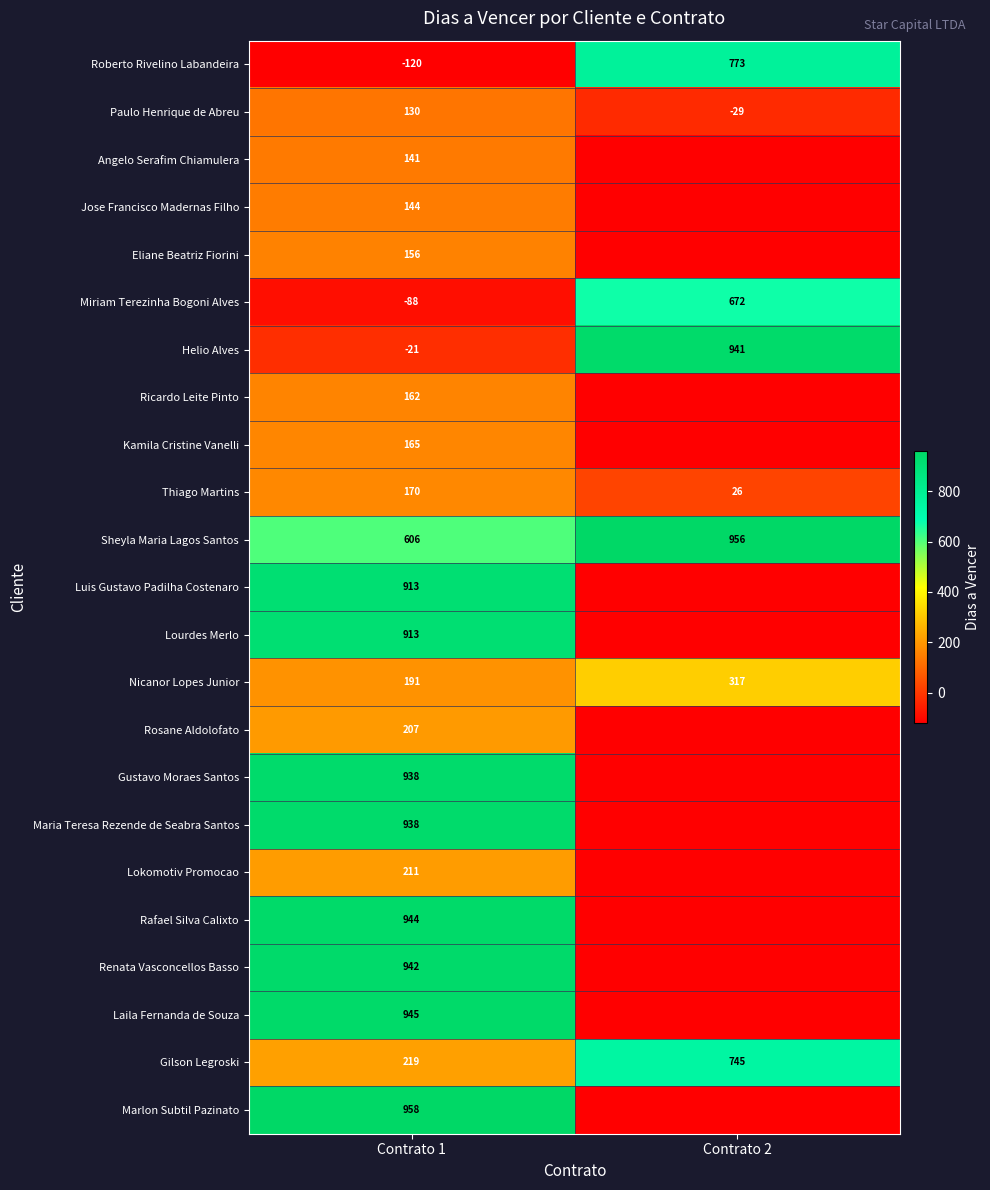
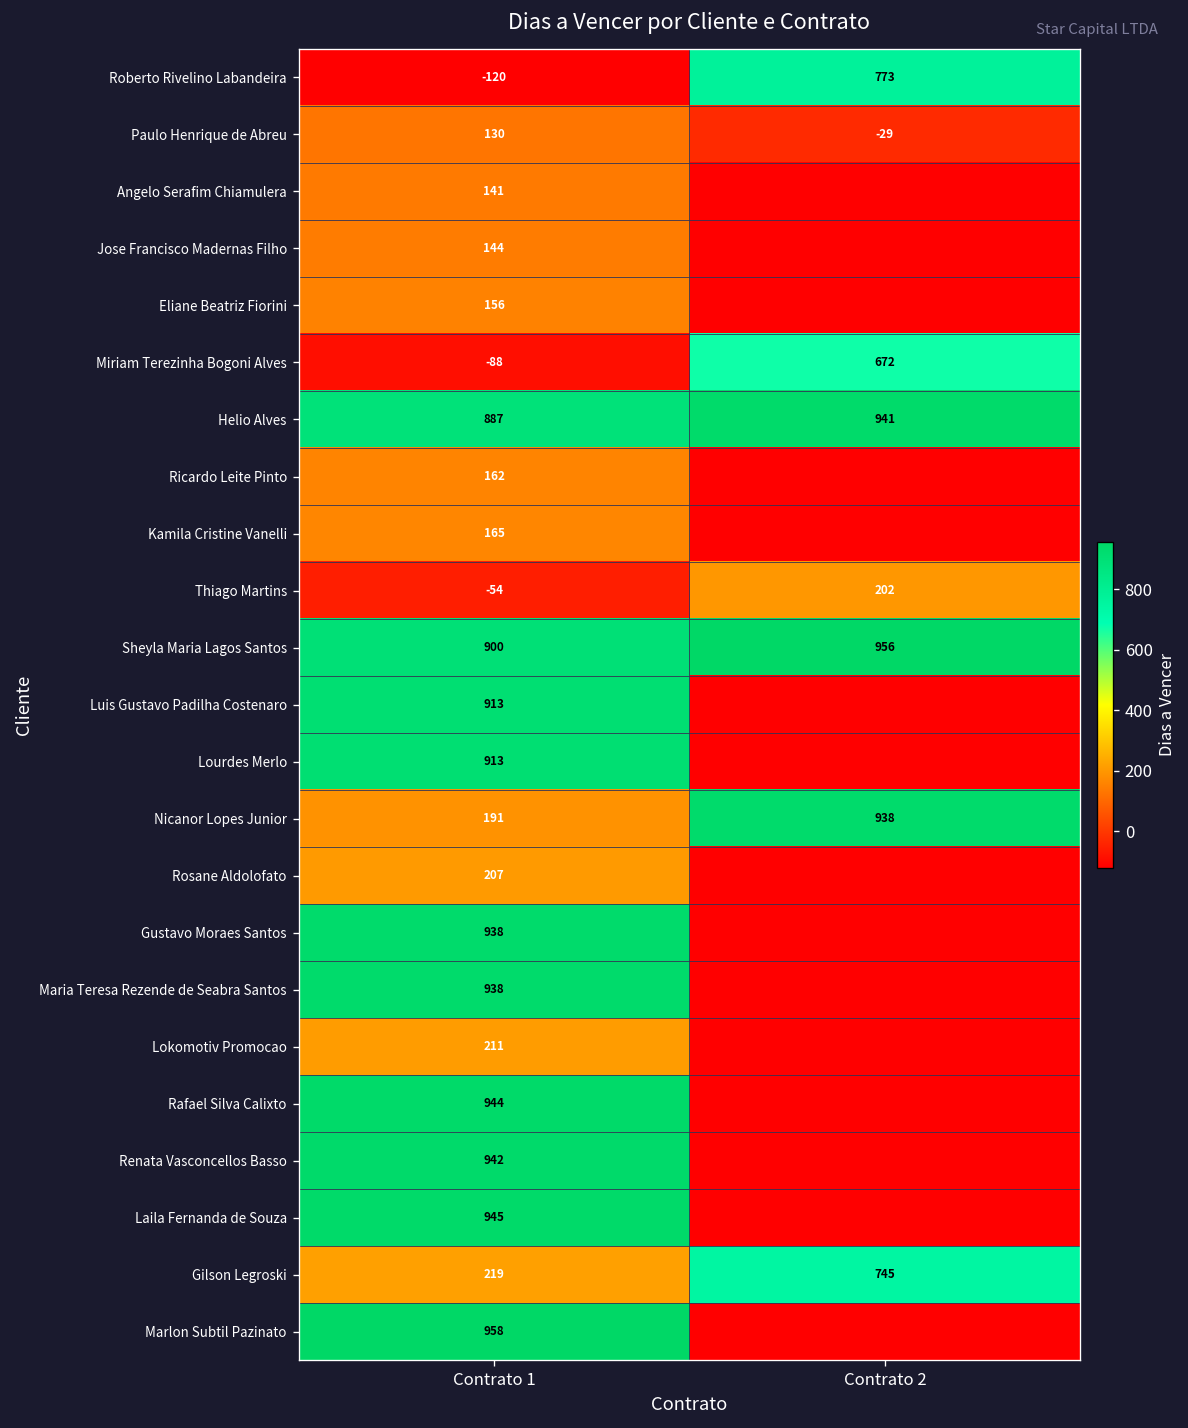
  {
    "Roberto Rivelino Labandeira": {
      "Contrato 1": -120,
      "Contrato 2": 773
    },
    "Paulo Henrique de Abreu": {
      "Contrato 1": 130,
      "Contrato 2": -29
    },
    "Angelo Serafim Chiamulera": {
      "Contrato 1": 141
    },
    "Jose Francisco Madernas Filho": {
      "Contrato 1": 144
    },
    "Eliane Beatriz Fiorini": {
      "Contrato 1": 156
    },
    "Miriam Terezinha Bogoni Alves": {
      "Contrato 1": -88,
      "Contrato 2": 672
    },
    "Helio Alves": {
-     "Contrato 1": -21,
+     "Contrato 1": 887,
      "Contrato 2": 941
    },
    "Ricardo Leite Pinto": {
      "Contrato 1": 162
    },
    "Kamila Cristine Vanelli": {
      "Contrato 1": 165
    },
    "Thiago Martins": {
-     "Contrato 1": 170,
-     "Contrato 2": 26
+     "Contrato 1": -54,
+     "Contrato 2": 202
    },
    "Sheyla Maria Lagos Santos": {
-     "Contrato 1": 606,
+     "Contrato 1": 900,
      "Contrato 2": 956
    },
    "Luis Gustavo Padilha Costenaro": {
      "Contrato 1": 913
    },
    "Lourdes Merlo": {
      "Contrato 1": 913
    },
    "Nicanor Lopes Junior": {
      "Contrato 1": 191,
-     "Contrato 2": 317
+     "Contrato 2": 938
    },
    "Rosane Aldolofato": {
      "Contrato 1": 207
    },
    "Gustavo Moraes Santos": {
      "Contrato 1": 938
    },
    "Maria Teresa Rezende de Seabra Santos": {
      "Contrato 1": 938
    },
    "Lokomotiv Promocao": {
      "Contrato 1": 211
    },
    "Rafael Silva Calixto": {
      "Contrato 1": 944
    },
    "Renata Vasconcellos Basso": {
      "Contrato 1": 942
    },
    "Laila Fernanda de Souza": {
      "Contrato 1": 945
    },
    "Gilson Legroski": {
      "Contrato 1": 219,
      "Contrato 2": 745
    },
    "Marlon Subtil Pazinato": {
      "Contrato 1": 958
    }
  }
